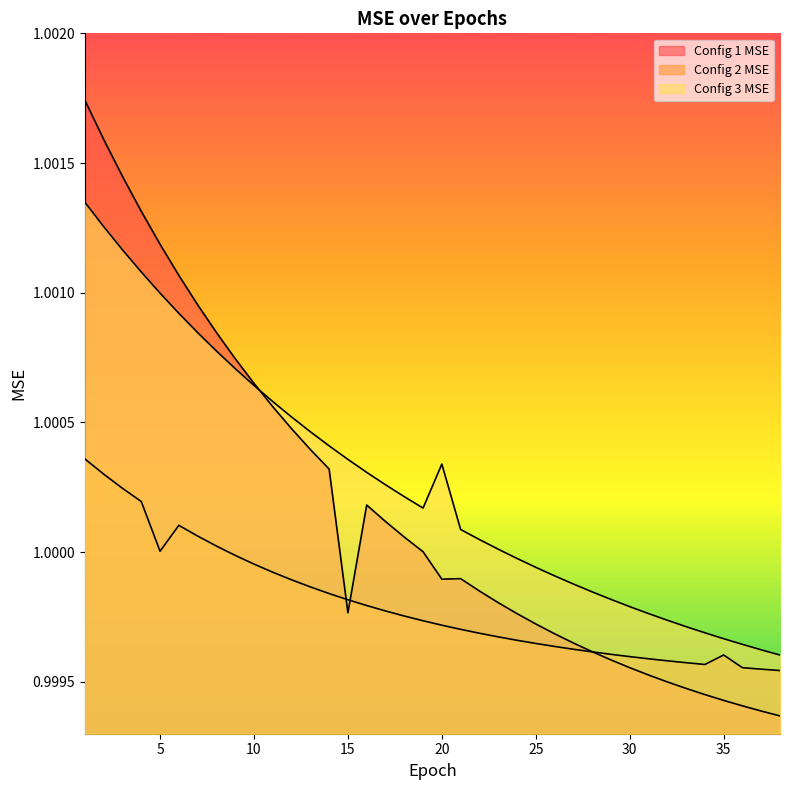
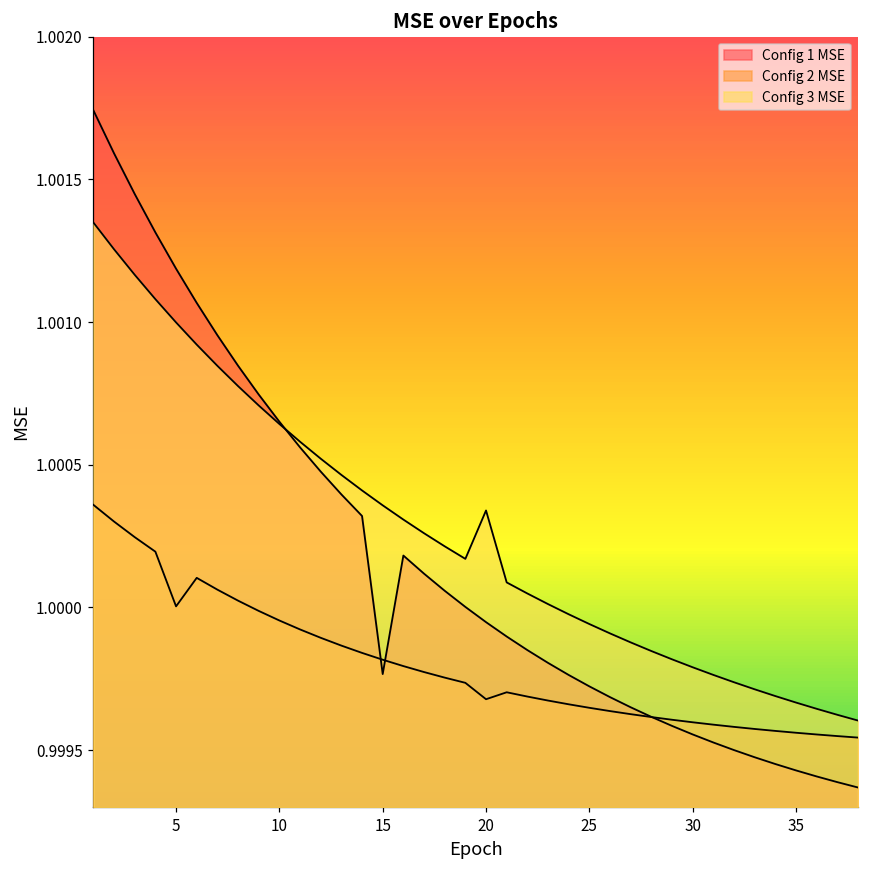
  {
    "Config 1 MSE": {
      "5": 1.00119,
      "15": 0.99977,
-     "20": 0.99990,
+     "20": 0.99995,
      "25": 0.99972,
      "30": 0.99955,
      "35": 0.99943
    },
    "Config 2 MSE": {
      "5": 1.00000,
      "10": 0.99995,
      "15": 0.99982,
-     "20": 0.99972,
+     "20": 0.99968,
      "25": 0.99965,
      "30": 0.99960,
-     "35": 0.99960
+     "35": 0.99956
    },
    "Config 3 MSE": {
      "5": 1.00100,
      "15": 1.00036,
      "20": 1.00034,
      "25": 0.99994,
      "30": 0.99979,
      "35": 0.99967
    }
  }
